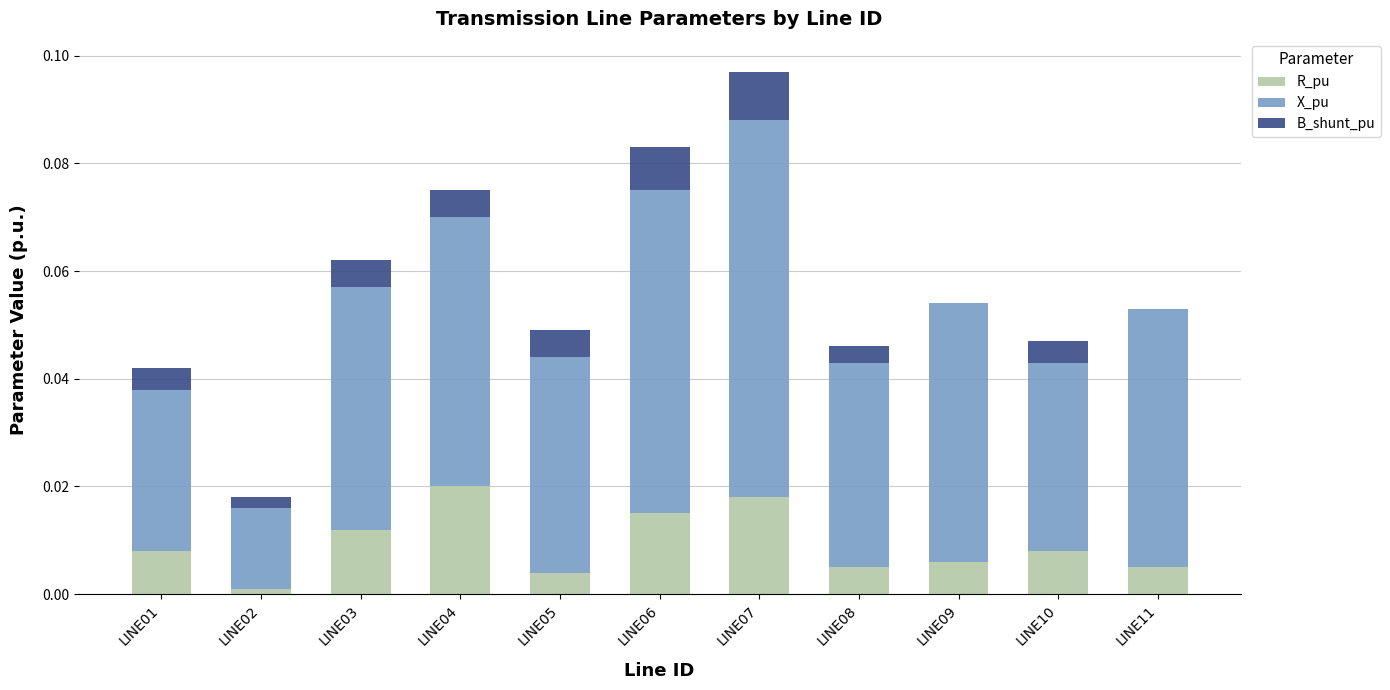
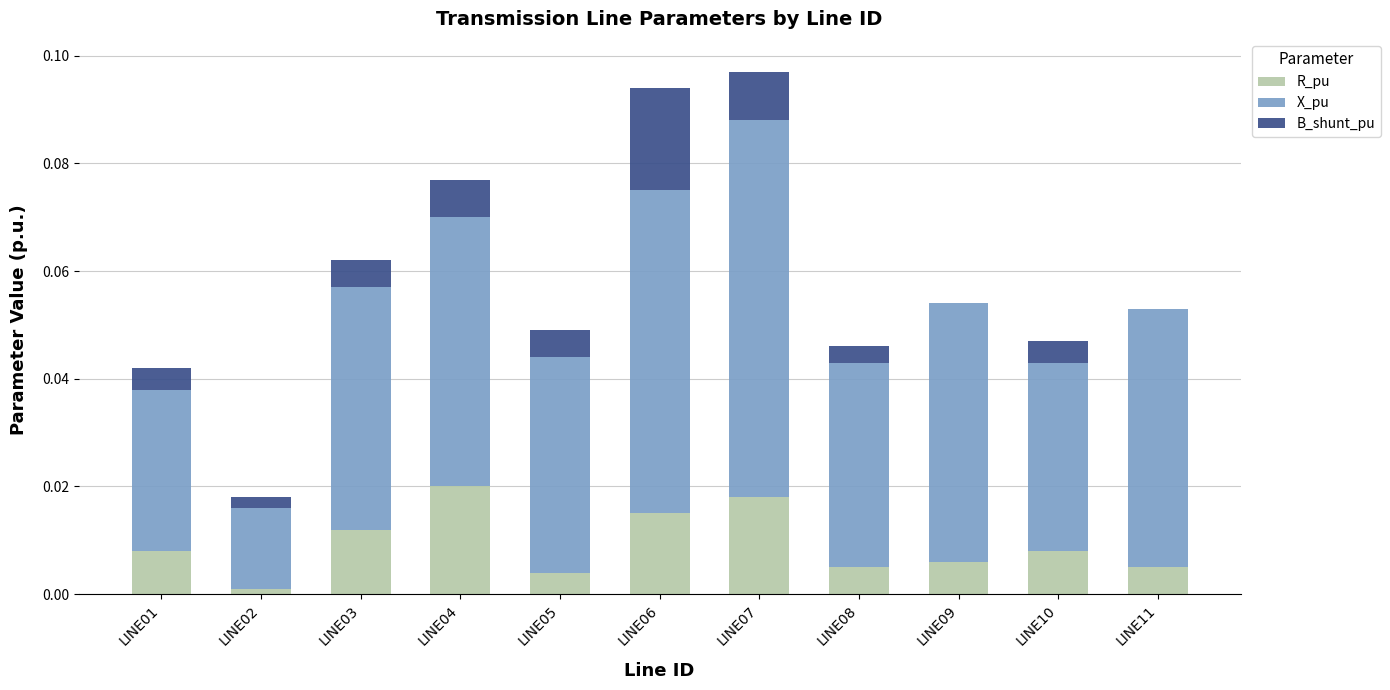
  {
    "R_pu": {
      "LINE01": 0.008,
      "LINE02": 0.001,
      "LINE03": 0.012,
      "LINE04": 0.020,
      "LINE05": 0.004,
      "LINE06": 0.015,
      "LINE07": 0.018,
      "LINE08": 0.005,
      "LINE09": 0.006,
      "LINE10": 0.008,
      "LINE11": 0.005
    },
    "X_pu": {
      "LINE01": 0.030,
      "LINE02": 0.015,
      "LINE03": 0.045,
      "LINE04": 0.050,
      "LINE05": 0.040,
      "LINE06": 0.060,
      "LINE07": 0.070,
      "LINE08": 0.038,
      "LINE09": 0.048,
      "LINE10": 0.035,
      "LINE11": 0.048
    },
    "B_shunt_pu": {
      "LINE01": 0.004,
      "LINE02": 0.002,
      "LINE03": 0.005,
-     "LINE04": 0.005,
+     "LINE04": 0.007,
      "LINE05": 0.005,
-     "LINE06": 0.008,
+     "LINE06": 0.019,
      "LINE07": 0.009,
      "LINE08": 0.003,
      "LINE09": 0.000,
      "LINE10": 0.004,
      "LINE11": 0.000
    }
  }
